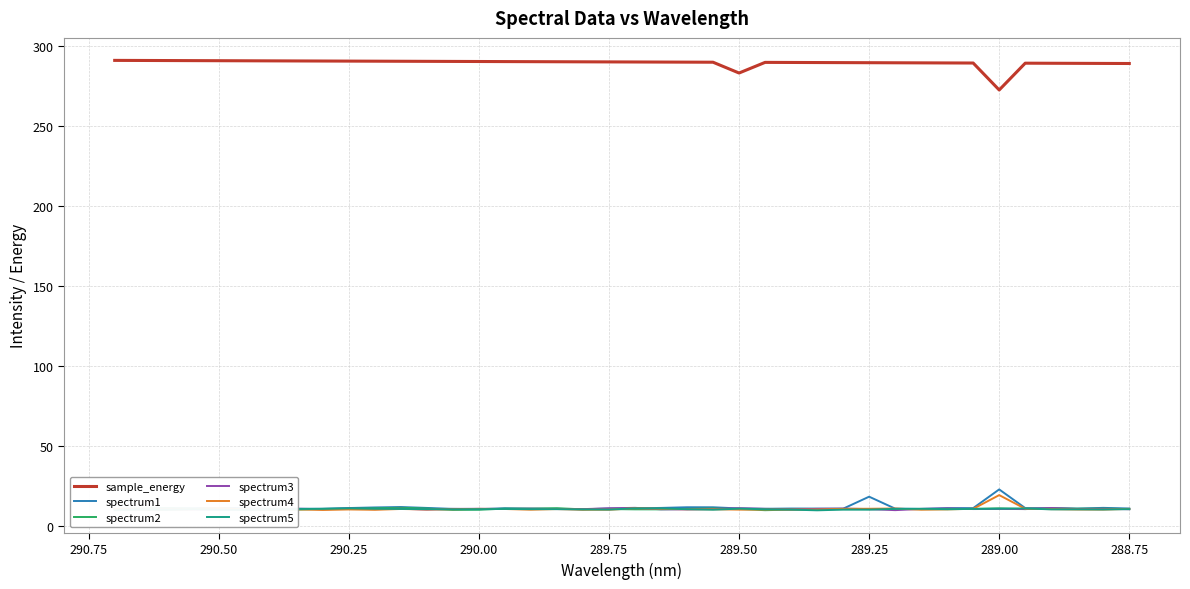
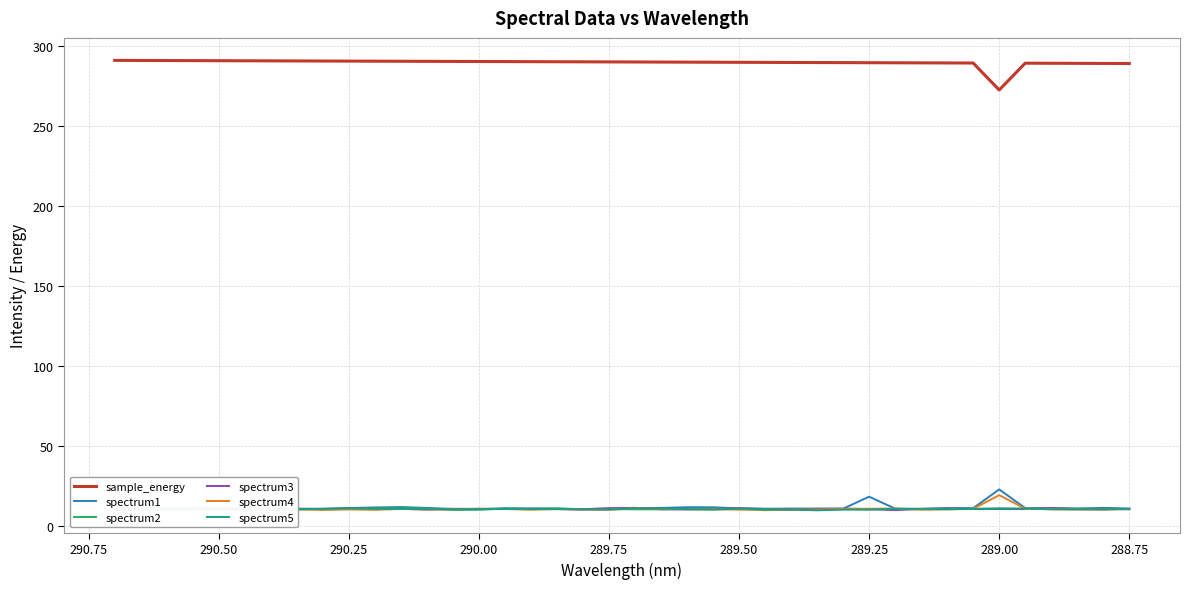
  {
    "sample_energy": {
      "290.50": 291,
      "290.25": 291,
      "290.00": 290,
      "289.75": 290,
-     "289.50": 283,
+     "289.50": 290,
      "289.25": 290,
      "289.00": 273,
      "288.75": 289
    },
    "spectrum1": {
      "289.25": 18,
      "289.00": 23
    },
    "spectrum4": {
      "289.00": 19
    }
  }
